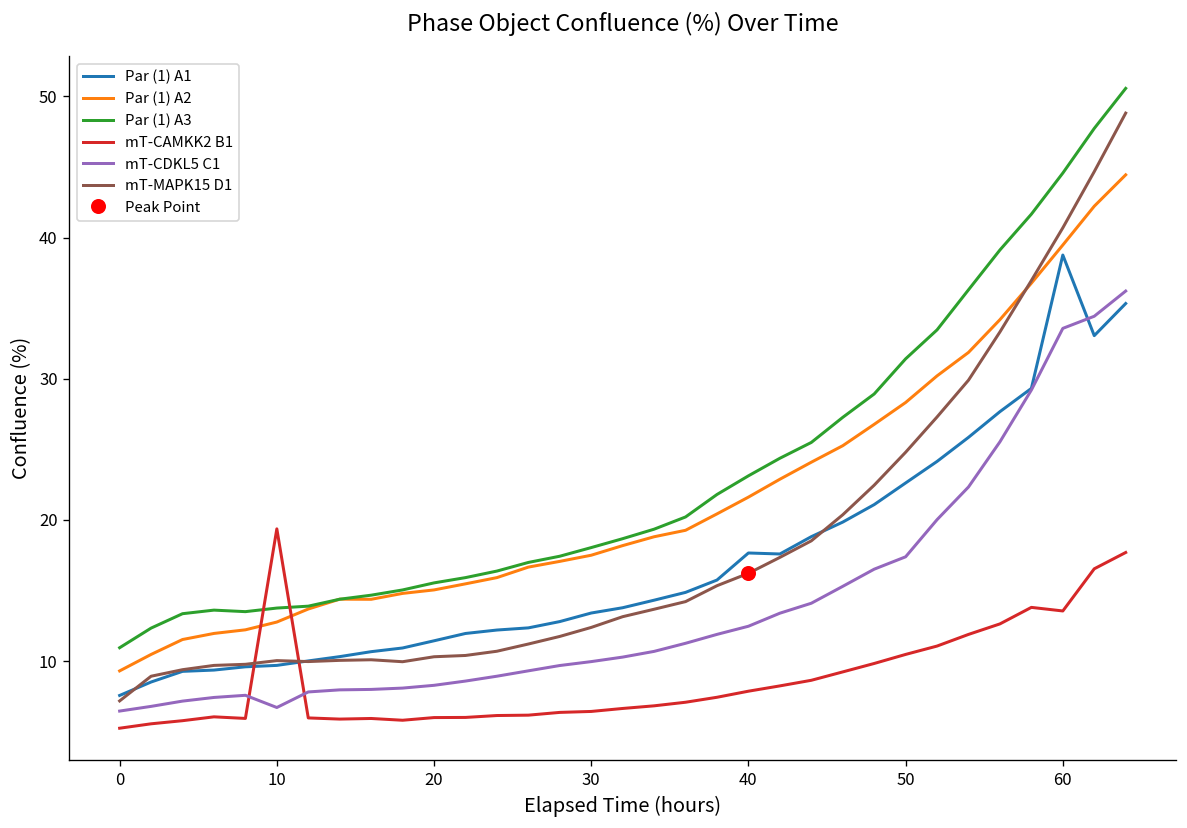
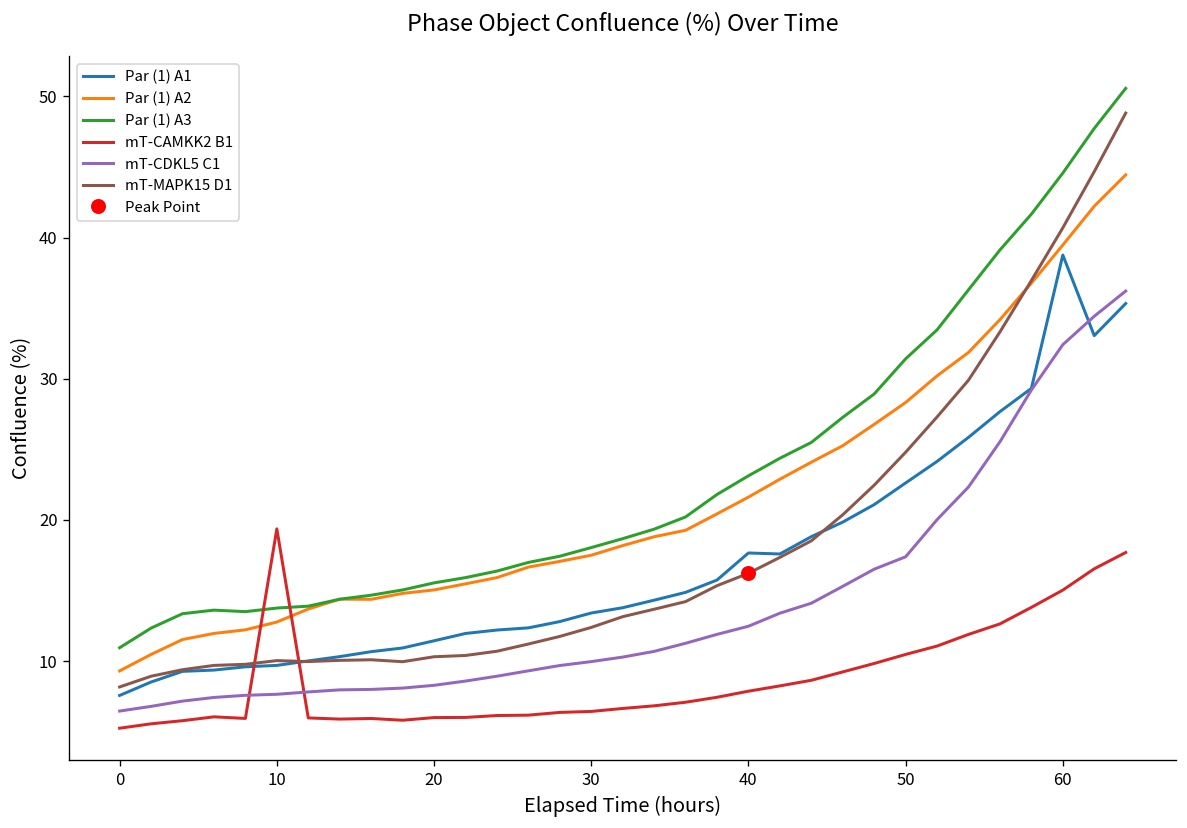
  {
    "Par (1) A1": {
      "0": 7.6,
      "10": 9.7,
      "20": 11.4,
      "30": 13.4,
      "40": 17.7,
      "50": 22.6,
      "60": 38.8
    },
    "Par (1) A2": {
      "0": 9.3,
      "10": 12.8,
      "20": 15.0,
      "30": 17.5,
      "40": 21.6,
      "50": 28.3,
      "60": 39.5
    },
    "Par (1) A3": {
      "0": 10.9,
      "10": 13.8,
      "20": 15.5,
      "30": 18.0,
      "40": 23.1,
      "50": 31.4,
      "60": 44.6
    },
    "mT-CAMKK2 B1": {
      "0": 5.2,
      "10": 19.4,
      "20": 6.0,
      "30": 6.4,
      "40": 7.9,
      "50": 10.5,
-     "60": 13.5
+     "60": 15.0
    },
    "mT-CDKL5 C1": {
      "0": 6.5,
-     "10": 6.7,
+     "10": 7.6,
      "20": 8.3,
      "30": 10.0,
      "40": 12.5,
      "50": 17.4,
-     "60": 33.6
+     "60": 32.4
    },
    "mT-MAPK15 D1": {
-     "0": 7.2,
+     "0": 8.2,
      "10": 10.0,
      "20": 10.3,
      "30": 12.4,
      "50": 24.8,
      "60": 40.7
    }
  }
